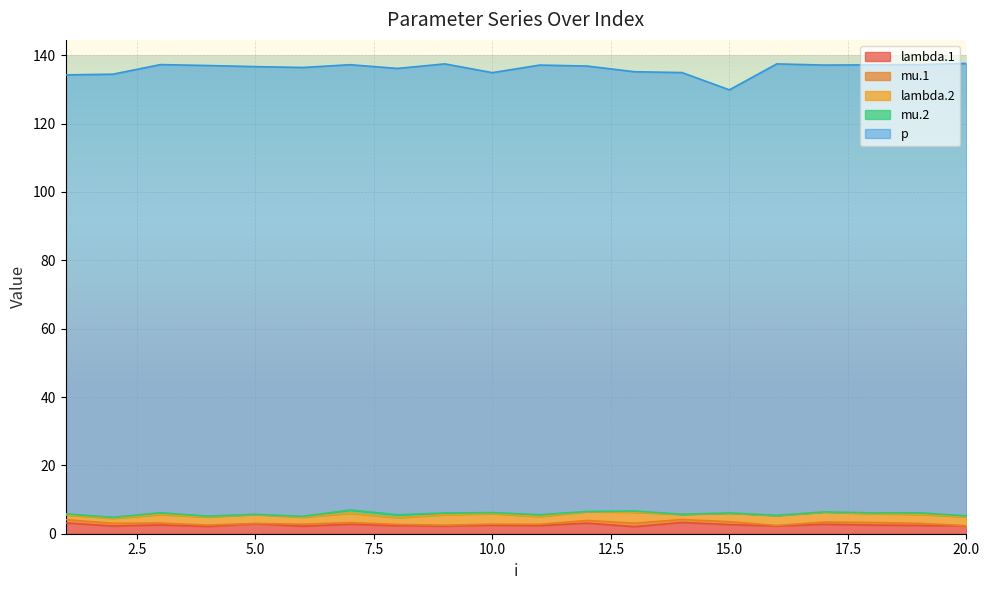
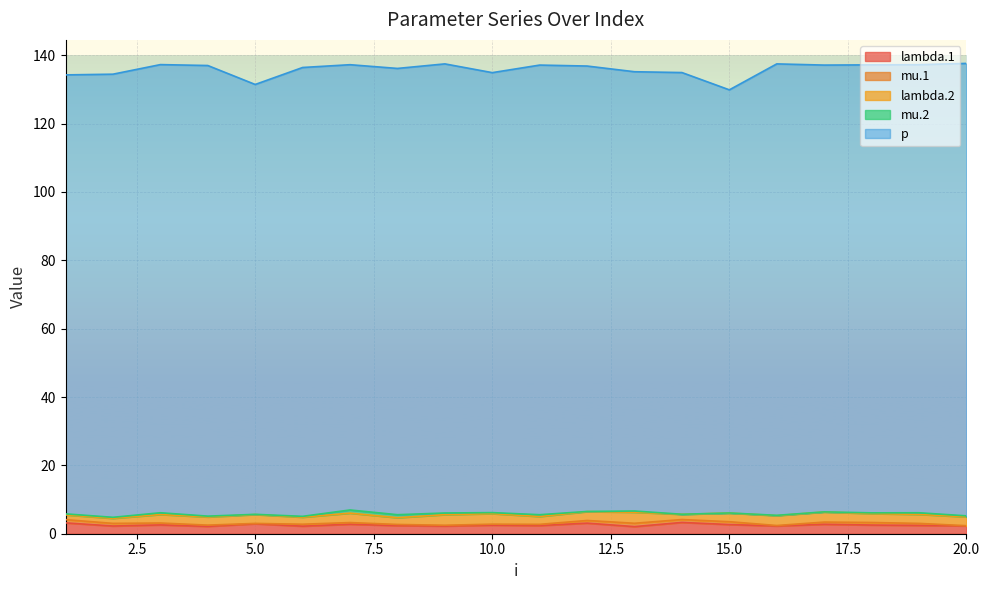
  {
    "p": {
-     "5.0": 131,
+     "5.0": 126,
      "10.0": 129,
      "15.0": 124,
      "20.0": 132
    }
  }
